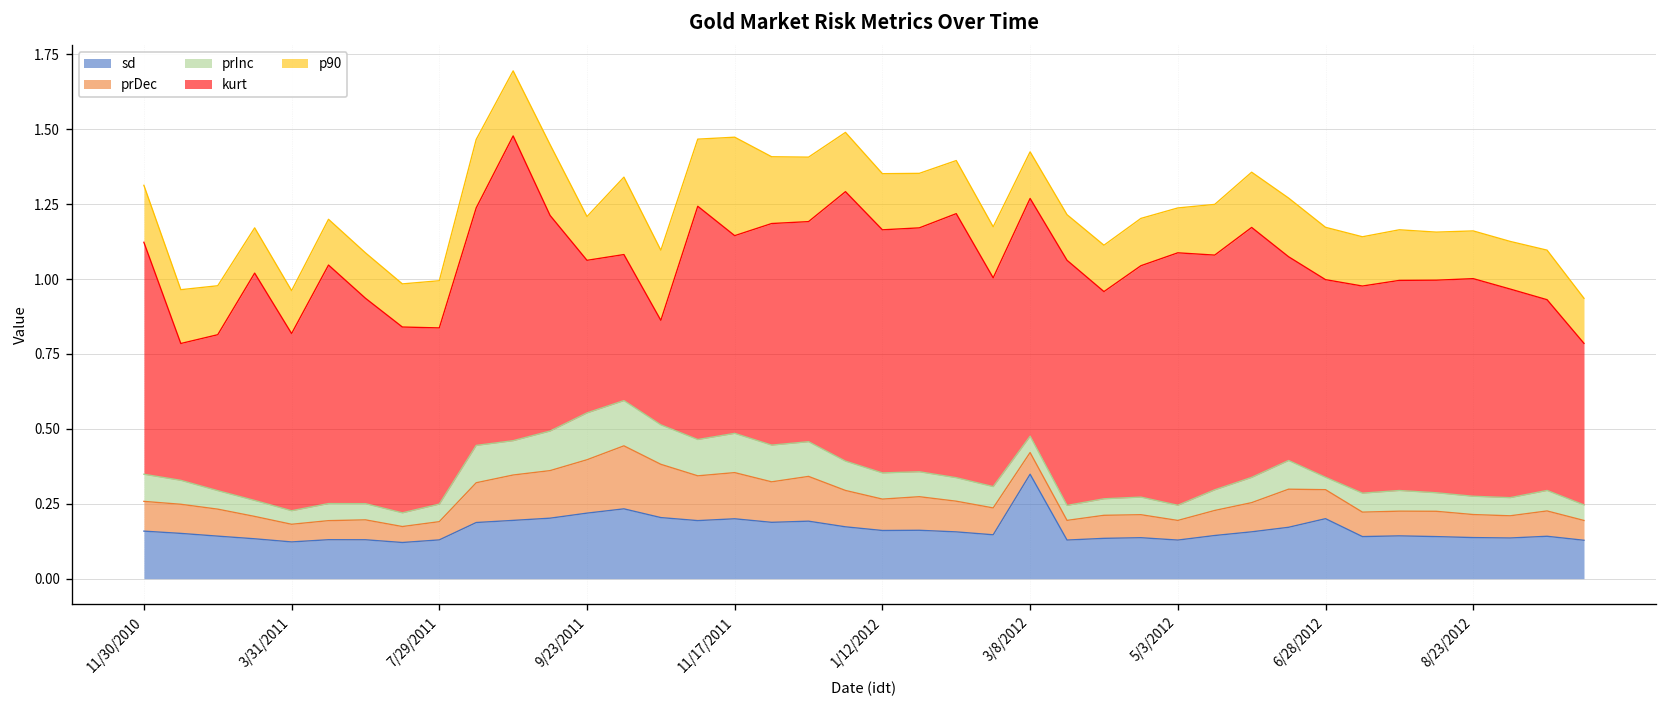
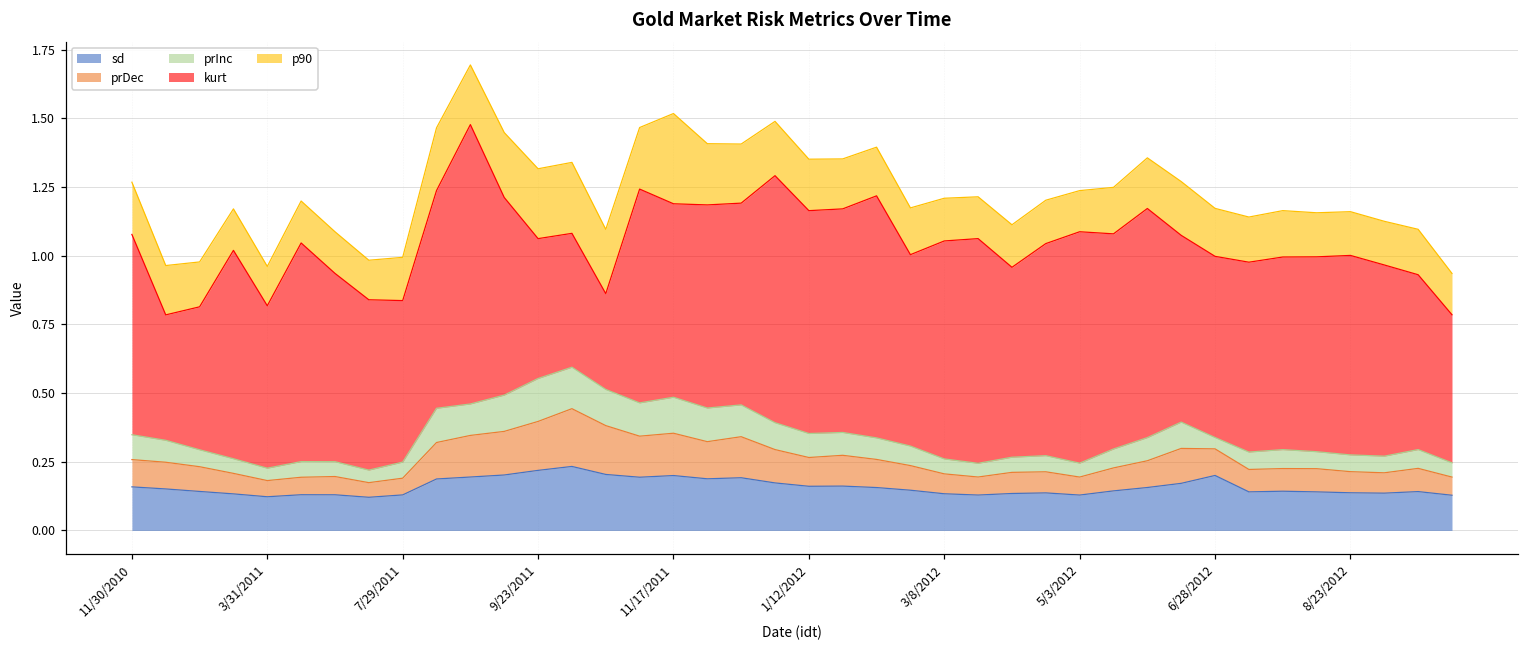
  {
    "sd": {
      "11/30/2010": 0.16,
      "3/31/2011": 0.12,
      "7/29/2011": 0.13,
      "9/23/2011": 0.22,
      "11/17/2011": 0.20,
      "1/12/2012": 0.16,
-     "3/8/2012": 0.35,
+     "3/8/2012": 0.13,
      "5/3/2012": 0.13,
      "6/28/2012": 0.20,
      "8/23/2012": 0.14
    },
    "prDec": {
      "11/30/2010": 0.10,
      "3/31/2011": 0.06,
      "7/29/2011": 0.06,
      "9/23/2011": 0.18,
      "11/17/2011": 0.15,
      "1/12/2012": 0.10,
      "3/8/2012": 0.07,
      "5/3/2012": 0.07,
      "6/28/2012": 0.10,
      "8/23/2012": 0.08
    },
    "prInc": {
      "11/30/2010": 0.09,
      "3/31/2011": 0.05,
      "7/29/2011": 0.06,
      "9/23/2011": 0.16,
      "11/17/2011": 0.13,
      "1/12/2012": 0.09,
      "3/8/2012": 0.05,
      "5/3/2012": 0.05,
      "6/28/2012": 0.04,
      "8/23/2012": 0.06
    },
    "kurt": {
-     "11/30/2010": 0.77,
+     "11/30/2010": 0.73,
      "3/31/2011": 0.59,
      "7/29/2011": 0.59,
      "9/23/2011": 0.51,
-     "11/17/2011": 0.66,
+     "11/17/2011": 0.70,
      "1/12/2012": 0.81,
      "3/8/2012": 0.79,
      "5/3/2012": 0.84,
      "6/28/2012": 0.66,
      "8/23/2012": 0.73
    },
    "p90": {
      "11/30/2010": 0.19,
      "3/31/2011": 0.14,
      "7/29/2011": 0.16,
-     "9/23/2011": 0.15,
+     "9/23/2011": 0.25,
      "11/17/2011": 0.33,
      "1/12/2012": 0.19,
      "3/8/2012": 0.16,
      "5/3/2012": 0.15,
      "6/28/2012": 0.17,
      "8/23/2012": 0.16
    }
  }
